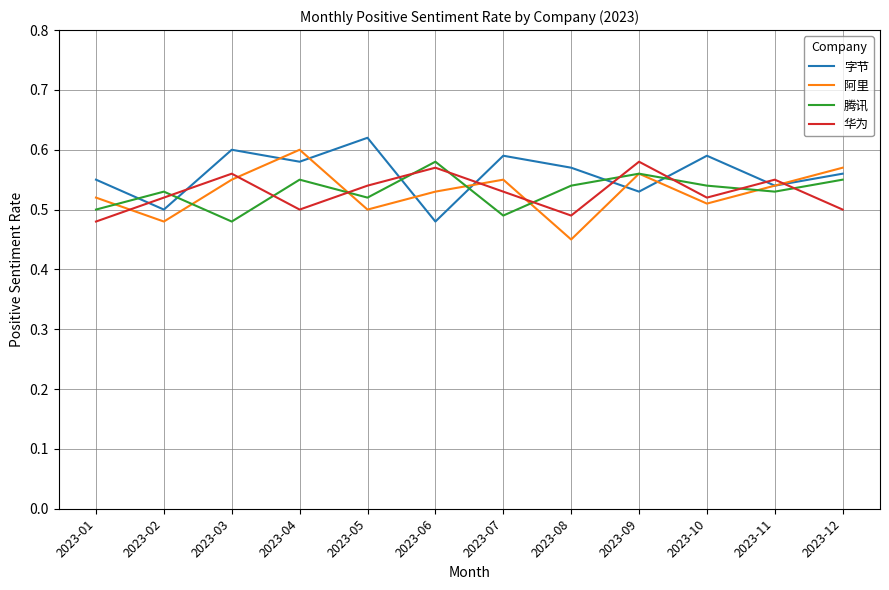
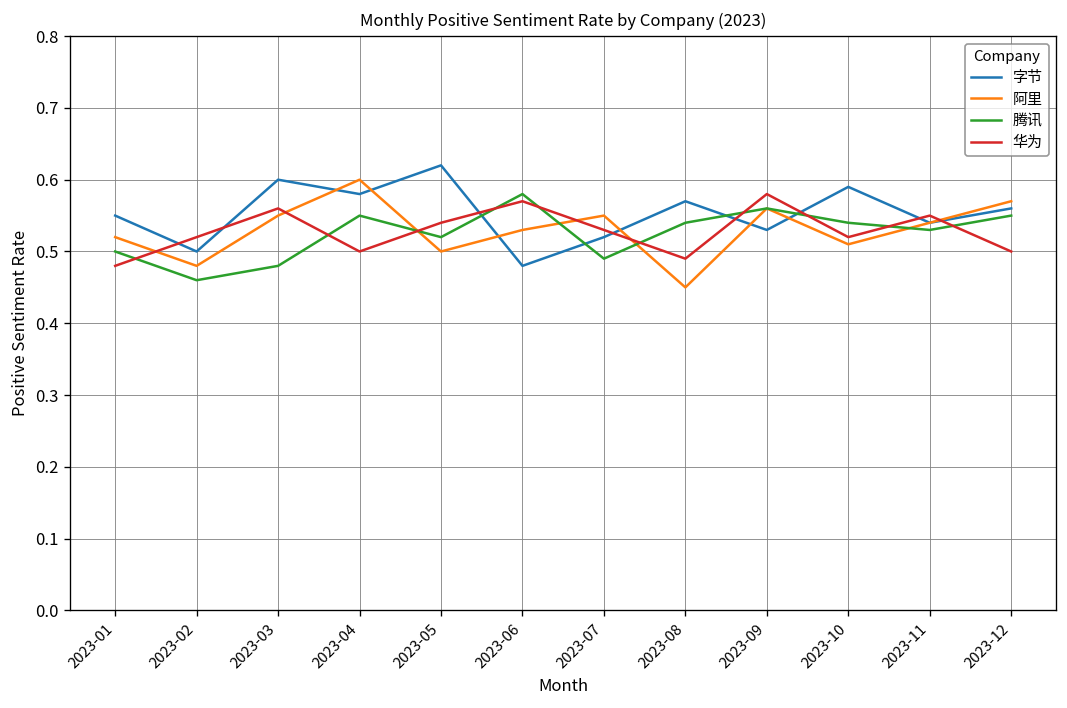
  {
    "字节": {
      "2023-01": 0.55,
      "2023-02": 0.50,
      "2023-03": 0.60,
      "2023-04": 0.58,
      "2023-05": 0.62,
      "2023-06": 0.48,
-     "2023-07": 0.59,
+     "2023-07": 0.52,
      "2023-08": 0.57,
      "2023-09": 0.53,
      "2023-10": 0.59,
      "2023-12": 0.56
    },
    "阿里": {
      "2023-01": 0.52,
      "2023-02": 0.48,
      "2023-03": 0.55,
      "2023-04": 0.60,
      "2023-05": 0.50,
      "2023-06": 0.53,
      "2023-07": 0.55,
      "2023-08": 0.45,
      "2023-10": 0.51,
      "2023-12": 0.57
    },
    "腾讯": {
      "2023-01": 0.50,
-     "2023-02": 0.53,
+     "2023-02": 0.46,
      "2023-03": 0.48,
      "2023-04": 0.55,
      "2023-05": 0.52,
      "2023-06": 0.58,
      "2023-07": 0.49,
      "2023-08": 0.54,
      "2023-10": 0.54,
      "2023-11": 0.53,
      "2023-12": 0.55
    },
    "华为": {
      "2023-01": 0.48,
      "2023-02": 0.52,
      "2023-03": 0.56,
      "2023-04": 0.50,
      "2023-05": 0.54,
      "2023-06": 0.57,
      "2023-07": 0.53,
      "2023-08": 0.49,
      "2023-09": 0.58,
      "2023-10": 0.52,
      "2023-11": 0.55,
      "2023-12": 0.50
    }
  }
